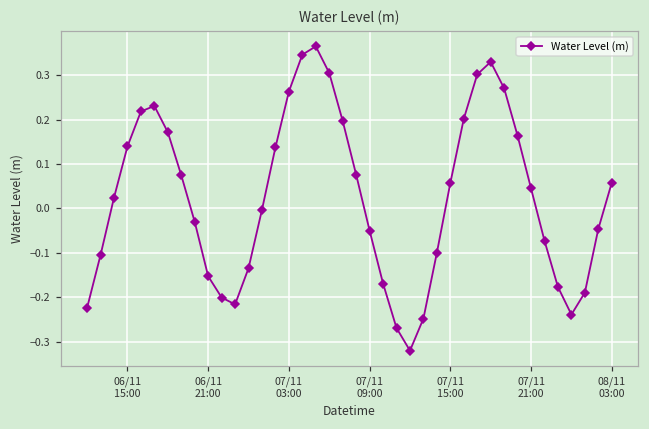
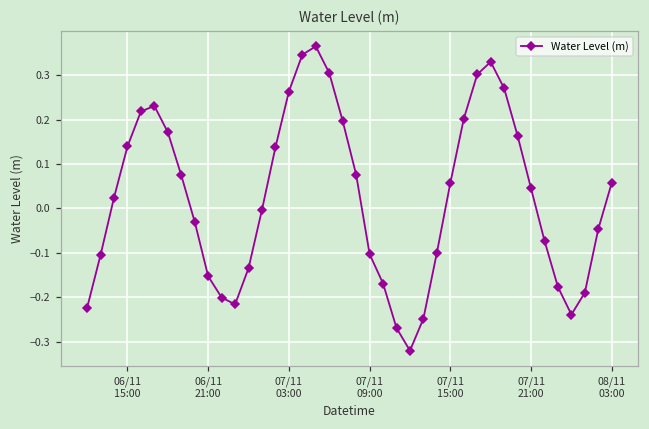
  {
    "06/11 15:00": 0.14,
    "06/11 21:00": -0.15,
    "07/11 03:00": 0.26,
-   "07/11 09:00": -0.05,
+   "07/11 09:00": -0.10,
    "07/11 15:00": 0.06,
    "07/11 21:00": 0.04,
    "08/11 03:00": 0.06
  }
